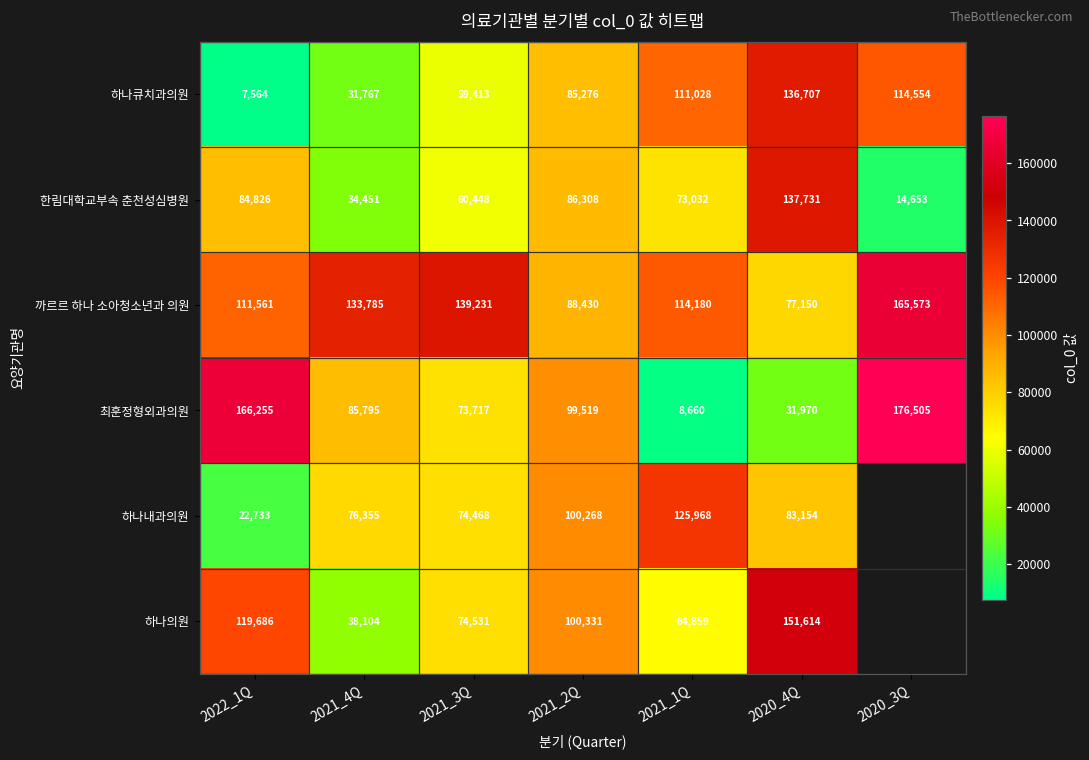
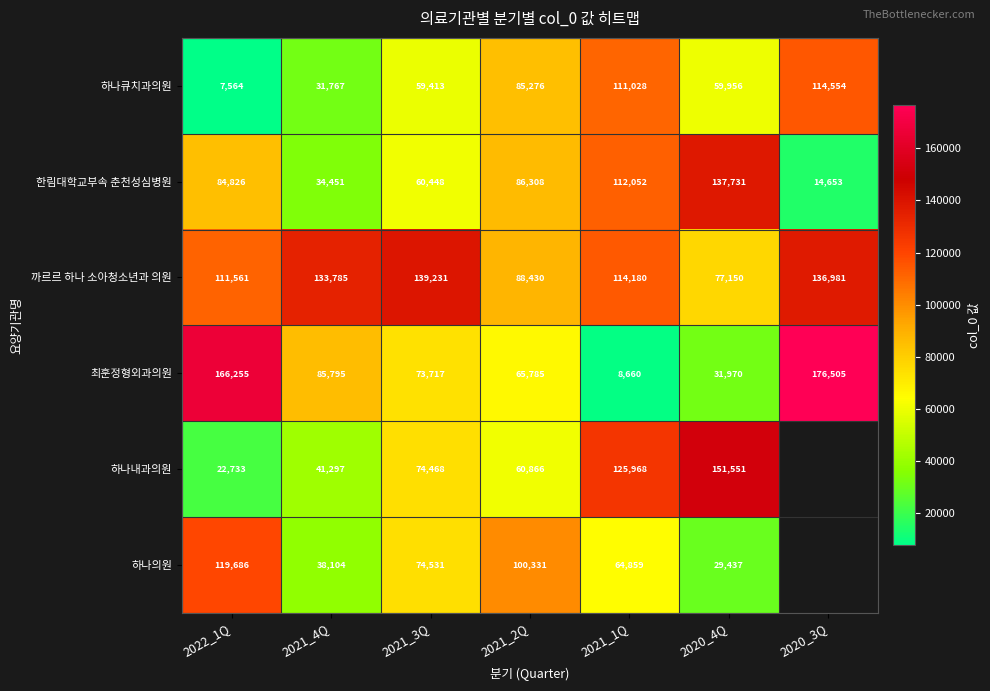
  {
    "하나큐치과의원": {
      "2022_1Q": "7,564",
      "2021_4Q": "31,767",
      "2021_3Q": "59,413",
      "2021_2Q": "85,276",
      "2021_1Q": "111,028",
-     "2020_4Q": "136,707",
+     "2020_4Q": "59,956",
      "2020_3Q": "114,554"
    },
    "한림대학교부속 춘천성심병원": {
      "2022_1Q": "84,826",
      "2021_4Q": "34,451",
      "2021_3Q": "60,448",
      "2021_2Q": "86,308",
-     "2021_1Q": "73,032",
+     "2021_1Q": "112,052",
      "2020_4Q": "137,731",
      "2020_3Q": "14,653"
    },
    "까르르 하나 소아청소년과 의원": {
      "2022_1Q": "111,561",
      "2021_4Q": "133,785",
      "2021_3Q": "139,231",
      "2021_2Q": "88,430",
      "2021_1Q": "114,180",
      "2020_4Q": "77,150",
-     "2020_3Q": "165,573"
+     "2020_3Q": "136,981"
    },
    "최훈정형외과의원": {
      "2022_1Q": "166,255",
      "2021_4Q": "85,795",
      "2021_3Q": "73,717",
-     "2021_2Q": "99,519",
+     "2021_2Q": "65,785",
      "2021_1Q": "8,660",
      "2020_4Q": "31,970",
      "2020_3Q": "176,505"
    },
    "하나내과의원": {
      "2022_1Q": "22,733",
-     "2021_4Q": "76,355",
+     "2021_4Q": "41,297",
      "2021_3Q": "74,468",
-     "2021_2Q": "100,268",
+     "2021_2Q": "60,866",
      "2021_1Q": "125,968",
-     "2020_4Q": "83,154"
+     "2020_4Q": "151,551"
    },
    "하나의원": {
      "2022_1Q": "119,686",
      "2021_4Q": "38,104",
      "2021_3Q": "74,531",
      "2021_2Q": "100,331",
      "2021_1Q": "64,859",
-     "2020_4Q": "151,614"
+     "2020_4Q": "29,437"
    }
  }
